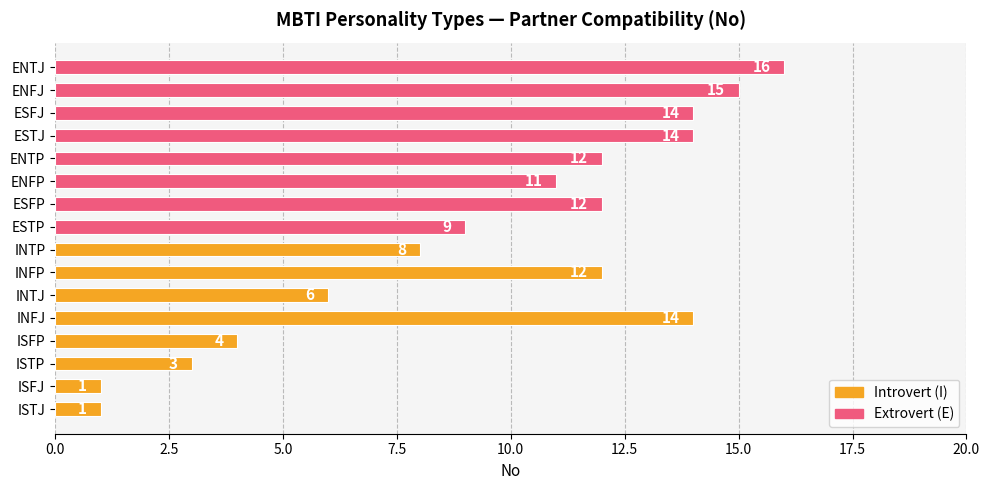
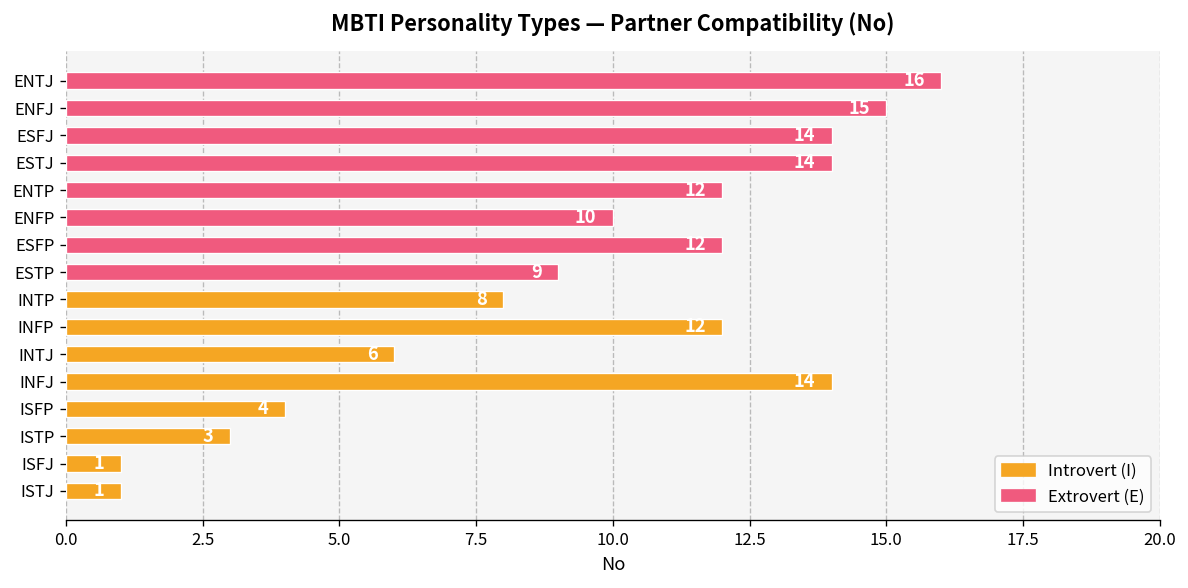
  {
    "ENTJ": 16,
    "ENFJ": 15,
    "ESFJ": 14,
    "ESTJ": 14,
    "ENTP": 12,
-   "ENFP": 11,
+   "ENFP": 10,
    "ESFP": 12,
    "ESTP": 9,
    "INTP": 8,
    "INFP": 12,
    "INTJ": 6,
    "INFJ": 14,
    "ISFP": 4,
    "ISTP": 3,
    "ISFJ": 1,
    "ISTJ": 1
  }
